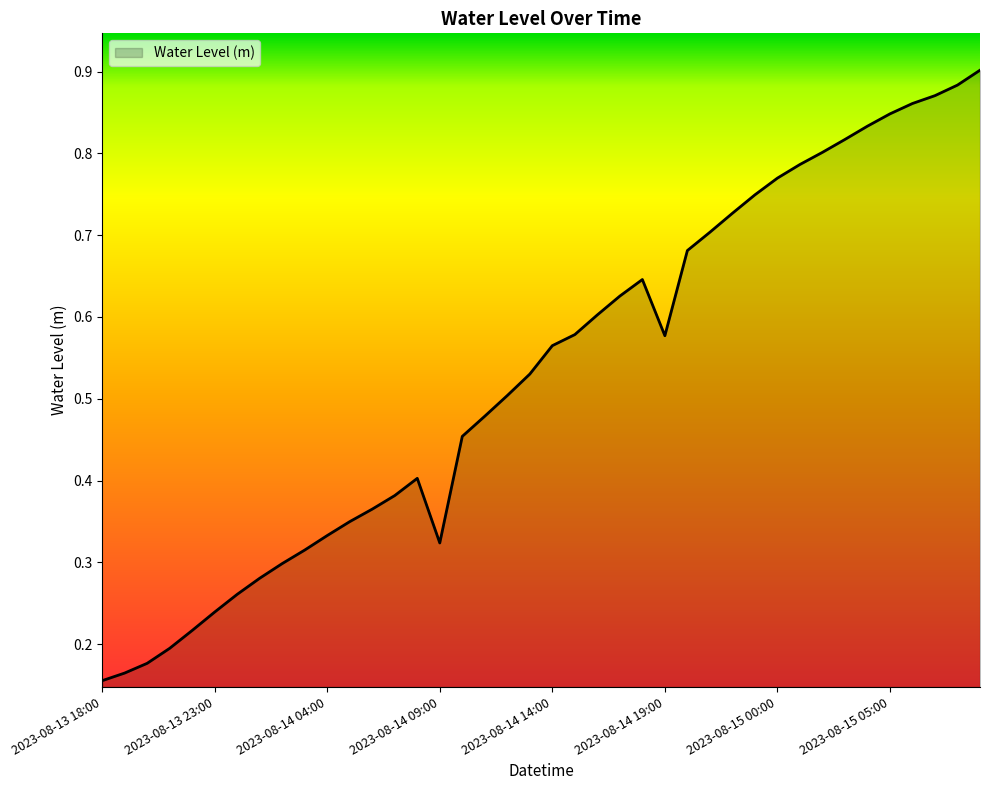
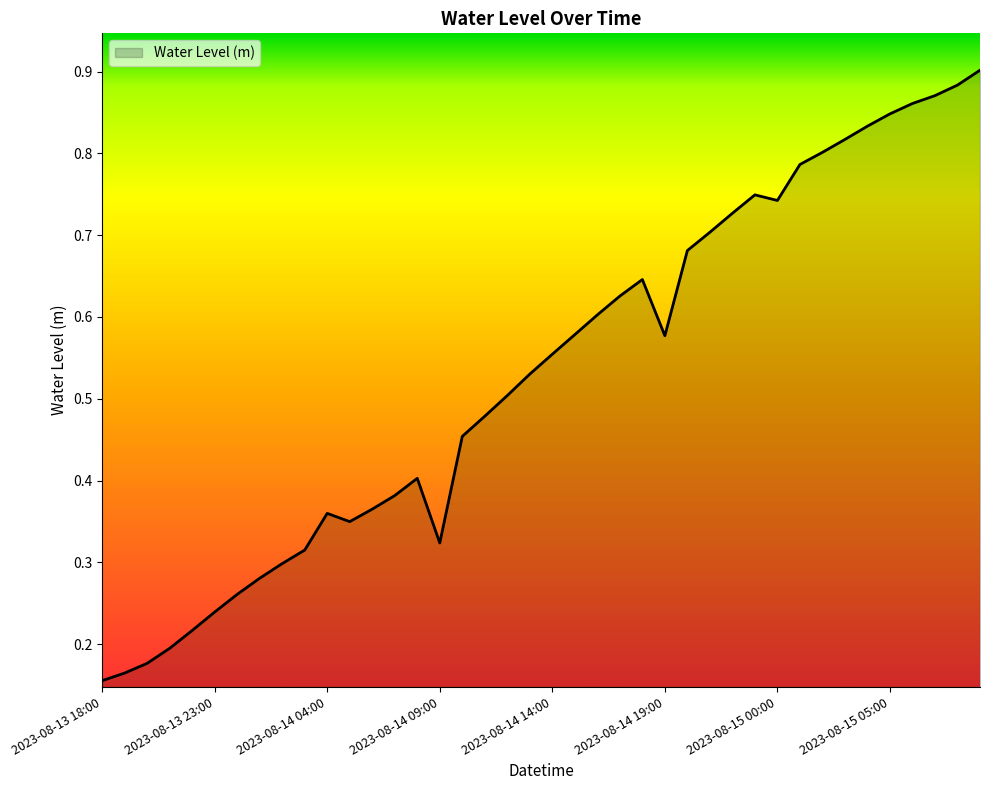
  {
    "2023-08-13 18:00": 0.16,
    "2023-08-13 23:00": 0.24,
-   "2023-08-14 04:00": 0.33,
+   "2023-08-14 04:00": 0.36,
    "2023-08-14 09:00": 0.32,
-   "2023-08-14 14:00": 0.56,
+   "2023-08-14 14:00": 0.55,
    "2023-08-14 19:00": 0.58,
-   "2023-08-15 00:00": 0.77,
+   "2023-08-15 00:00": 0.74,
    "2023-08-15 05:00": 0.85
  }
